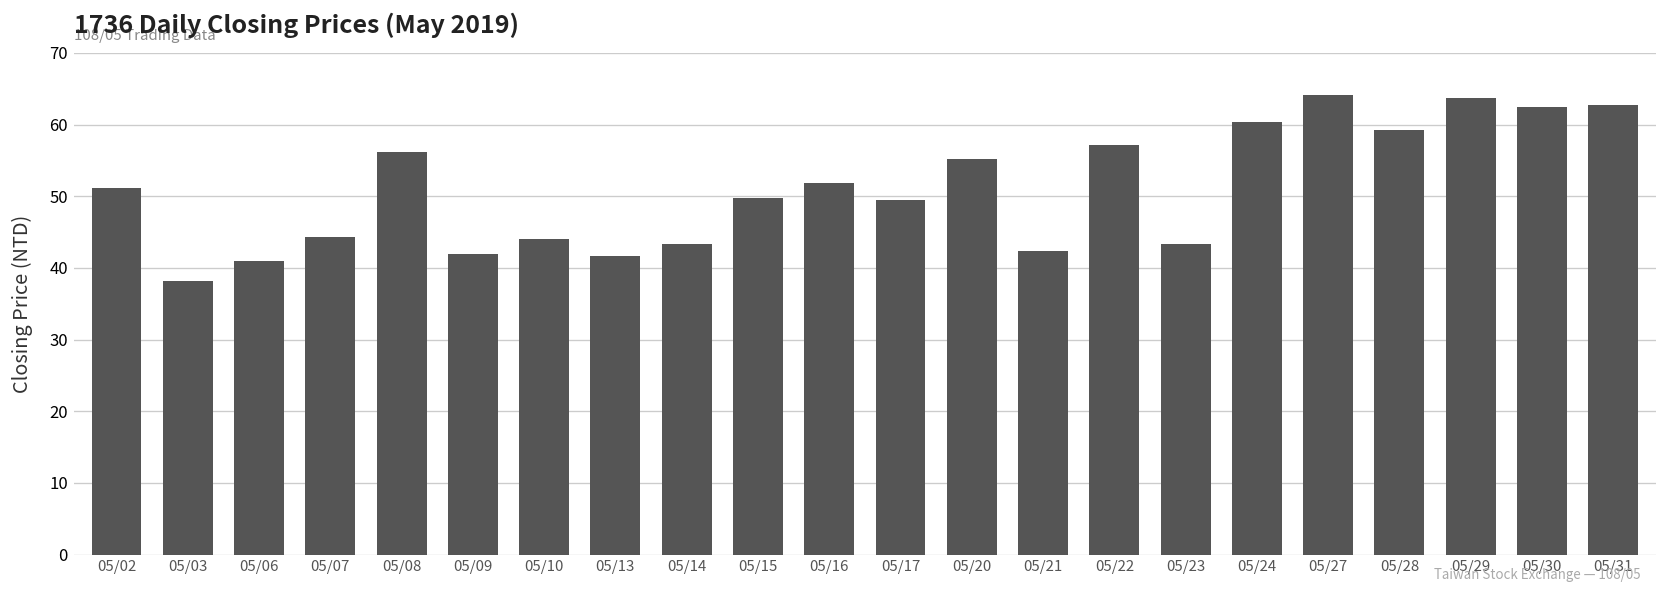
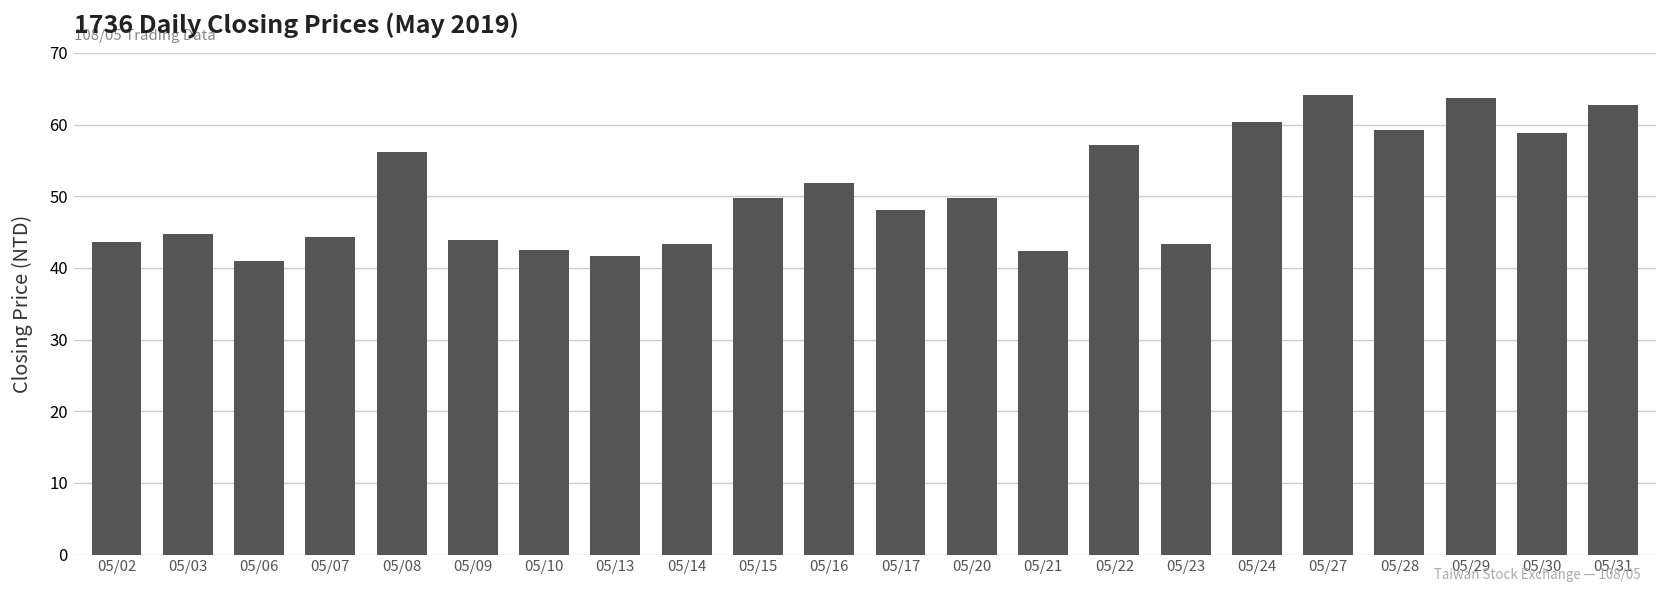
  {
-   "05/02": 51,
-   "05/03": 38,
+   "05/02": 44,
+   "05/03": 45,
    "05/06": 41,
    "05/07": 44,
    "05/08": 56,
-   "05/09": 42,
-   "05/10": 44,
+   "05/09": 44,
+   "05/10": 43,
    "05/13": 42,
    "05/14": 43,
    "05/15": 50,
    "05/16": 52,
-   "05/17": 50,
-   "05/20": 55,
+   "05/17": 48,
+   "05/20": 50,
    "05/21": 42,
    "05/22": 57,
    "05/23": 43,
    "05/24": 60,
    "05/27": 64,
    "05/28": 59,
    "05/29": 64,
-   "05/30": 63,
+   "05/30": 59,
    "05/31": 63
  }
